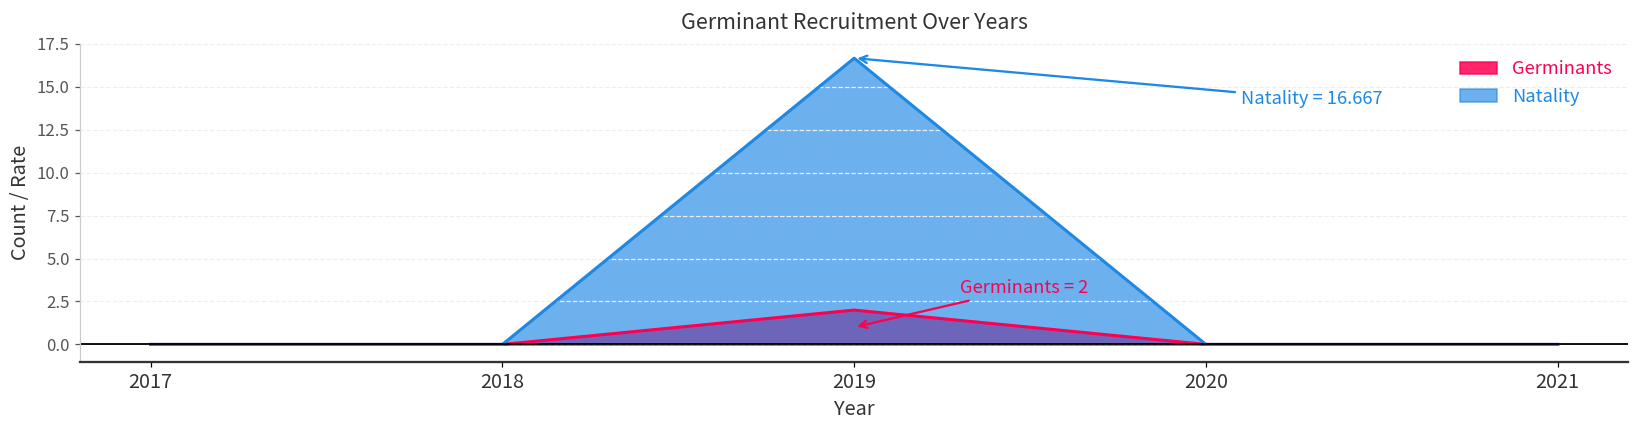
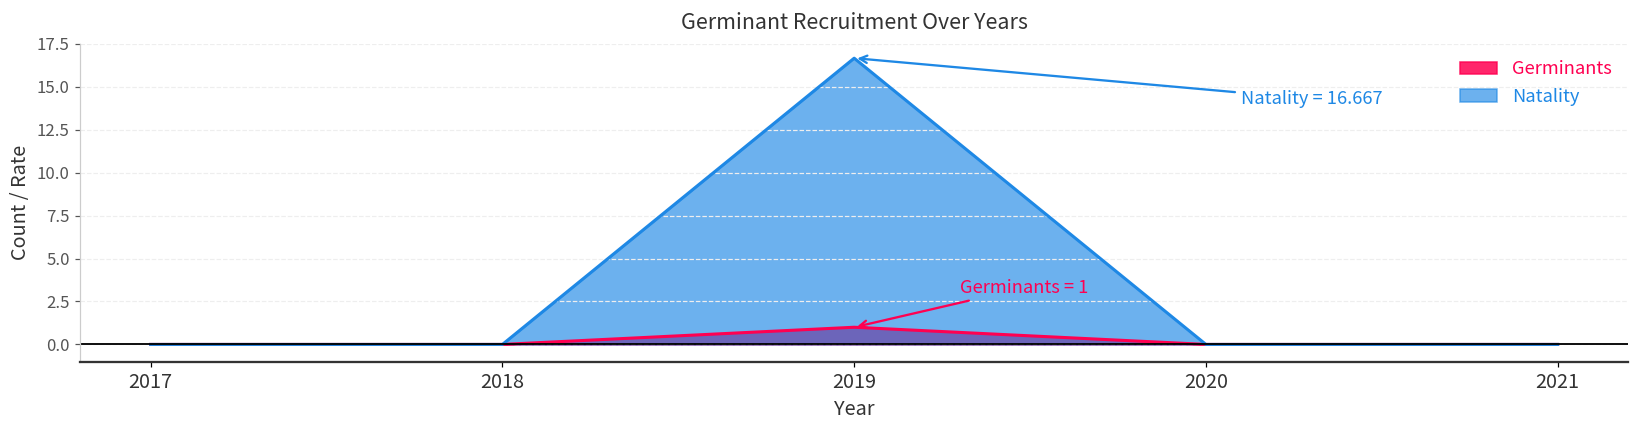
  {
    "Germinants": {
-     "2019": 2
+     "2019": 1
    },
    "Natality": {
      "2019": 16.667
    }
  }
